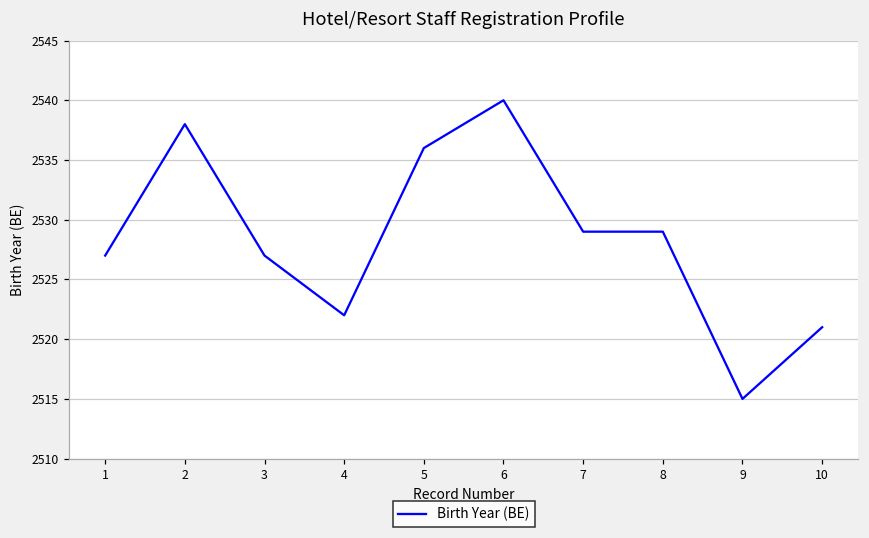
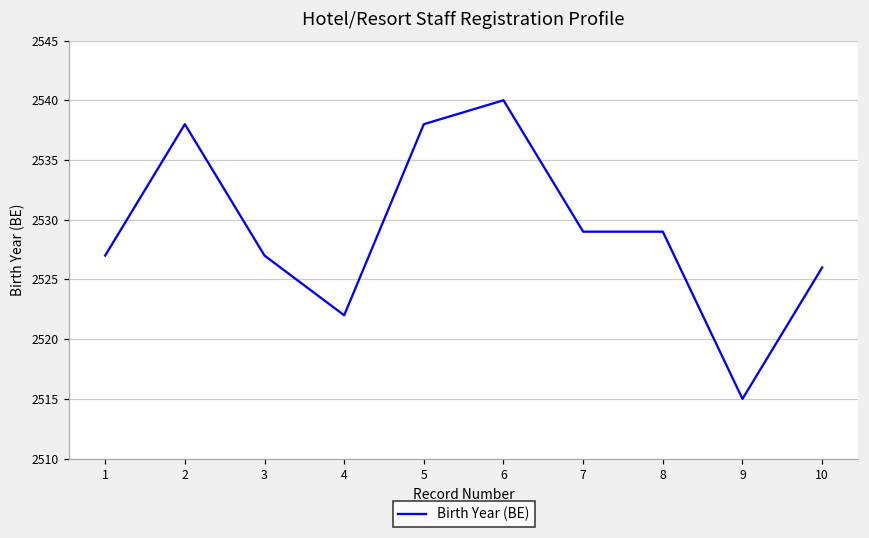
  {
    "1": 2527,
    "2": 2538,
    "3": 2527,
    "4": 2522,
-   "5": 2536,
+   "5": 2538,
    "6": 2540,
    "7": 2529,
    "8": 2529,
    "9": 2515,
-   "10": 2521
+   "10": 2526
  }
